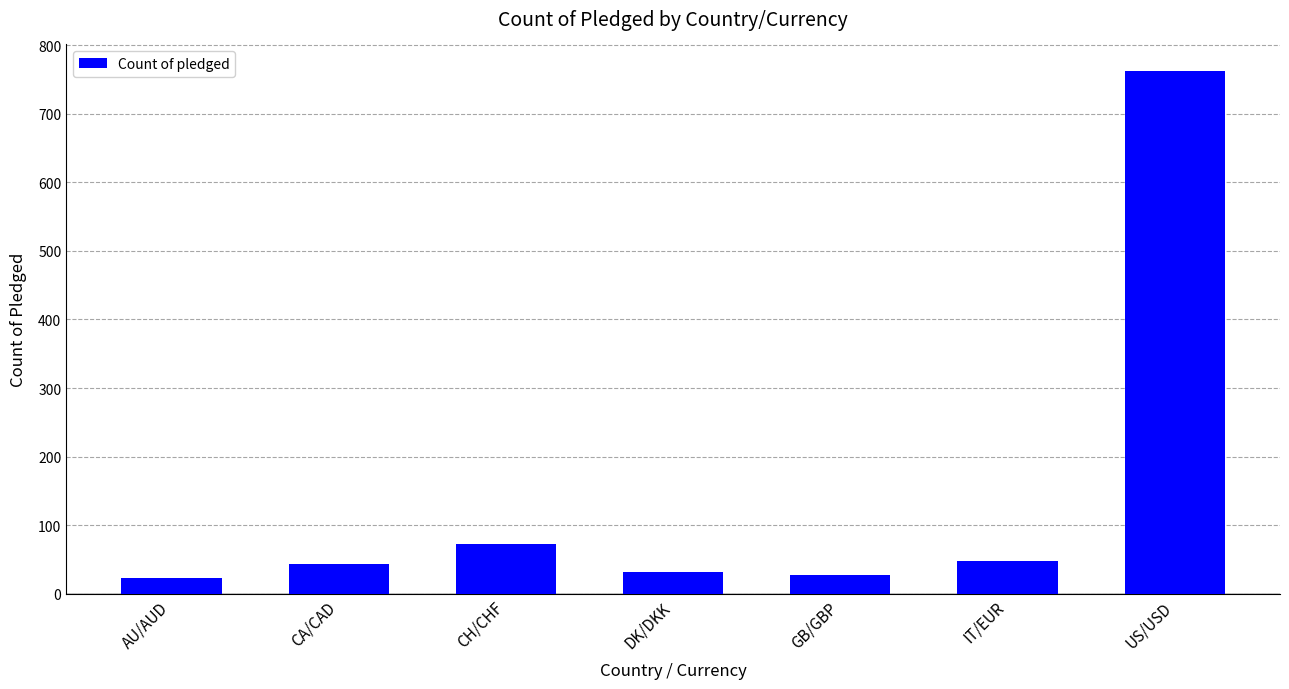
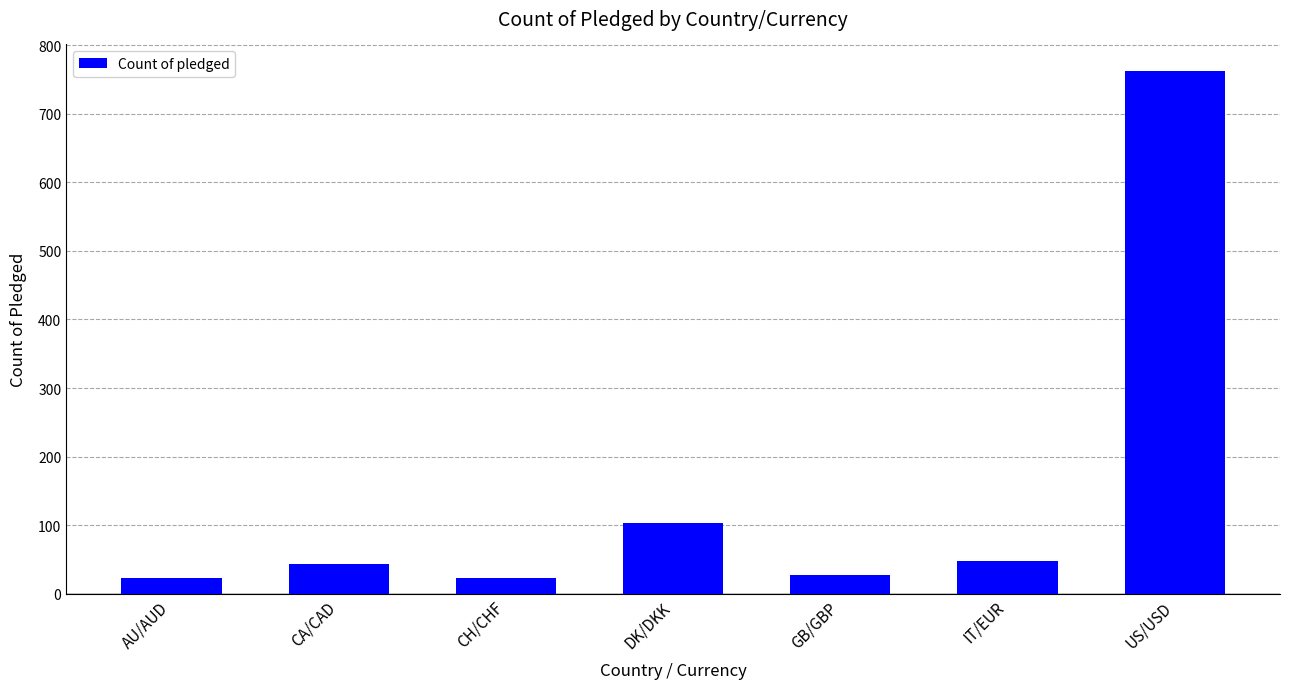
  {
    "AU/AUD": 20,
    "CA/CAD": 40,
-   "CH/CHF": 70,
-   "DK/DKK": 30,
+   "CH/CHF": 20,
+   "DK/DKK": 100,
    "GB/GBP": 30,
    "IT/EUR": 50,
    "US/USD": 760
  }
